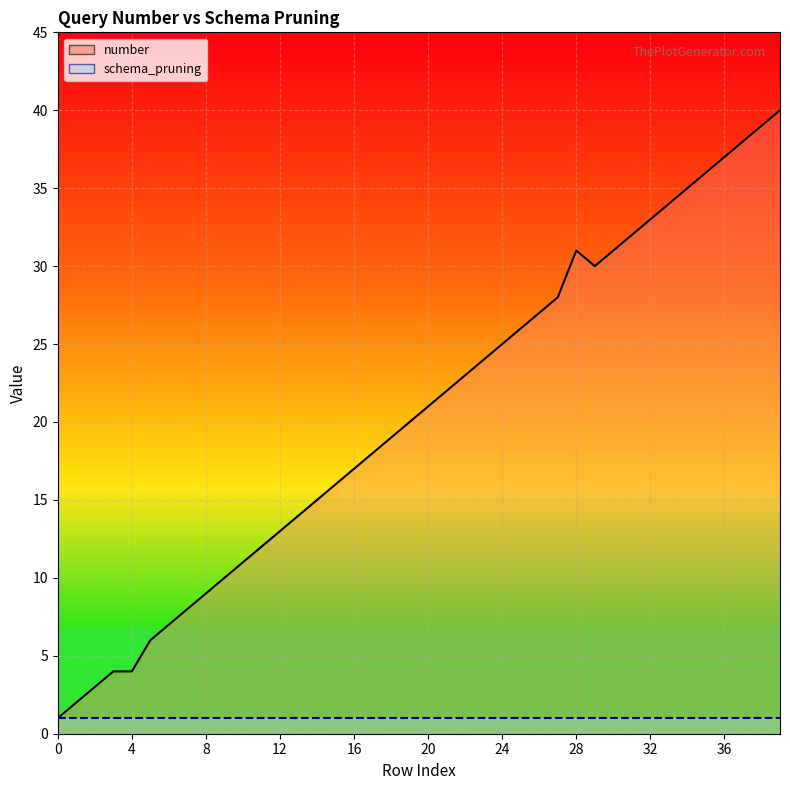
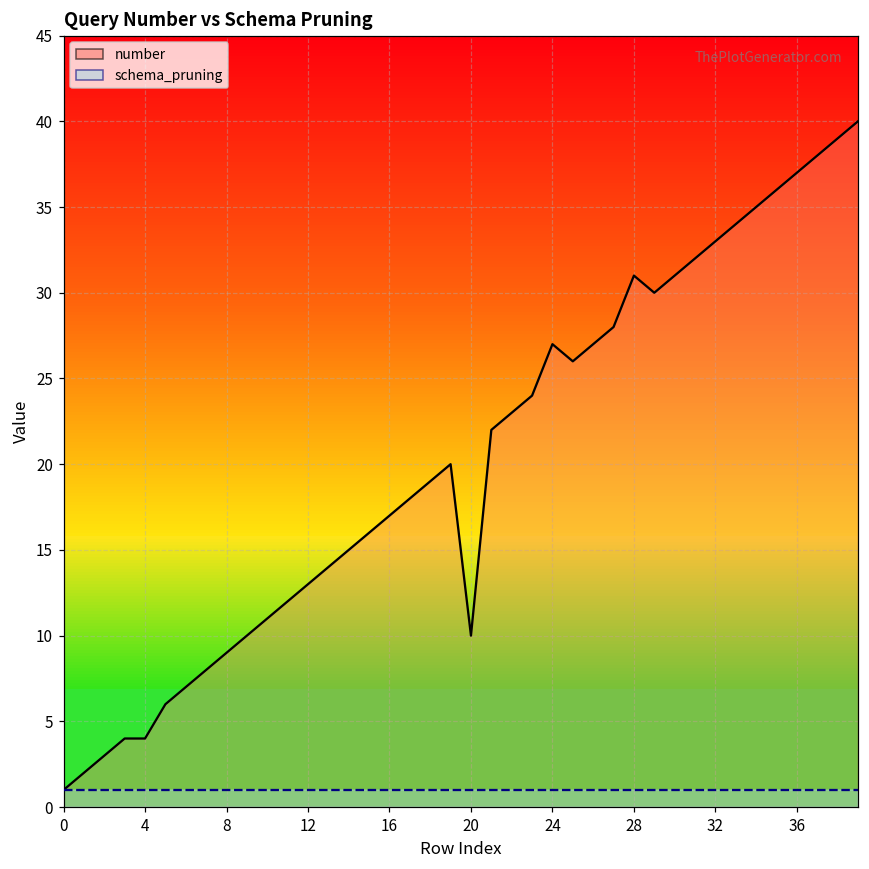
  {
    "number": {
      "4": 4,
      "8": 9,
      "12": 13,
      "16": 17,
-     "20": 21,
-     "24": 25,
+     "20": 10,
+     "24": 27,
      "28": 31,
      "32": 33,
      "36": 37
    },
    "schema_pruning": {
      "4": 1,
      "8": 1,
      "12": 1,
      "16": 1,
      "20": 1,
      "24": 1,
      "28": 1,
      "32": 1,
      "36": 1
    }
  }
